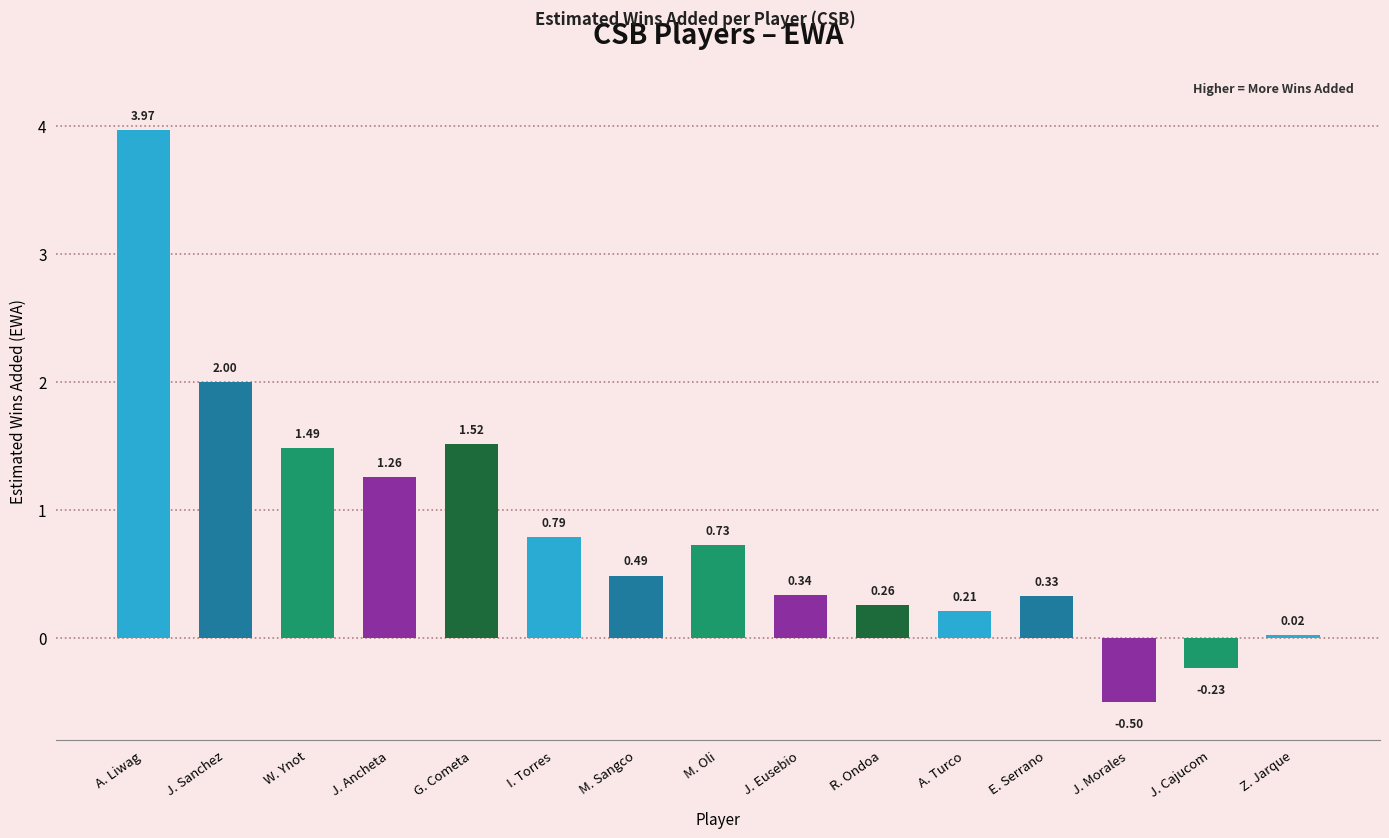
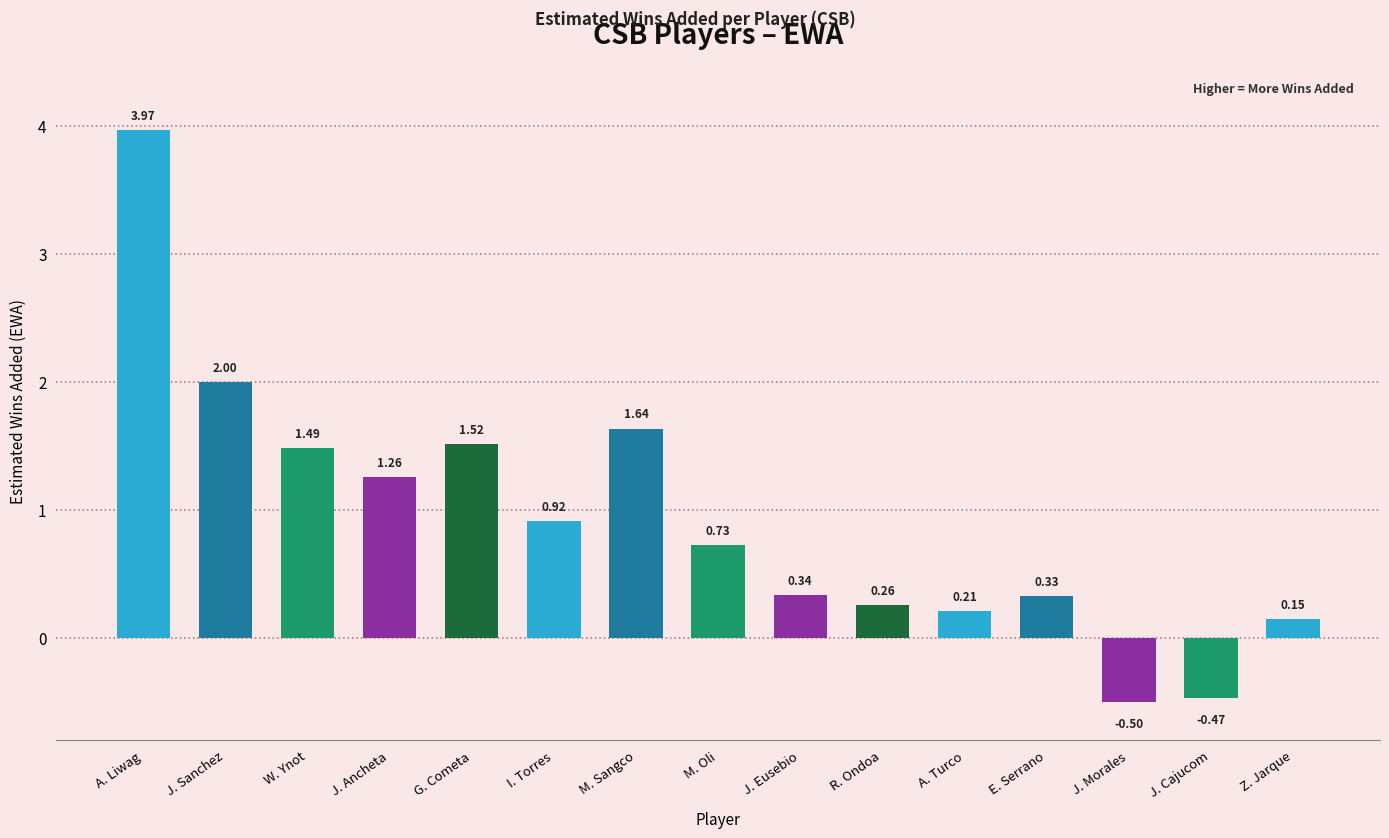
  {
    "A. Liwag": 3.97,
    "J. Sanchez": 2.00,
    "W. Ynot": 1.49,
    "J. Ancheta": 1.26,
    "G. Cometa": 1.52,
-   "I. Torres": 0.79,
-   "M. Sangco": 0.49,
+   "I. Torres": 0.92,
+   "M. Sangco": 1.64,
    "M. Oli": 0.73,
    "J. Eusebio": 0.34,
    "R. Ondoa": 0.26,
    "A. Turco": 0.21,
    "E. Serrano": 0.33,
    "J. Morales": -0.50,
-   "J. Cajucom": -0.23,
-   "Z. Jarque": 0.02
+   "J. Cajucom": -0.47,
+   "Z. Jarque": 0.15
  }
